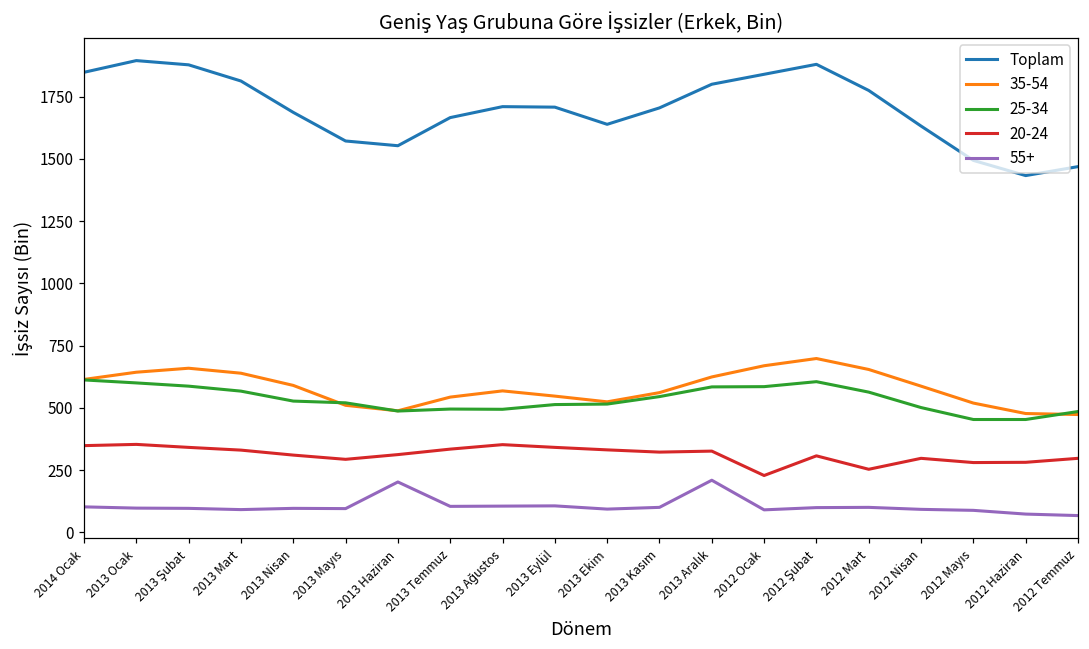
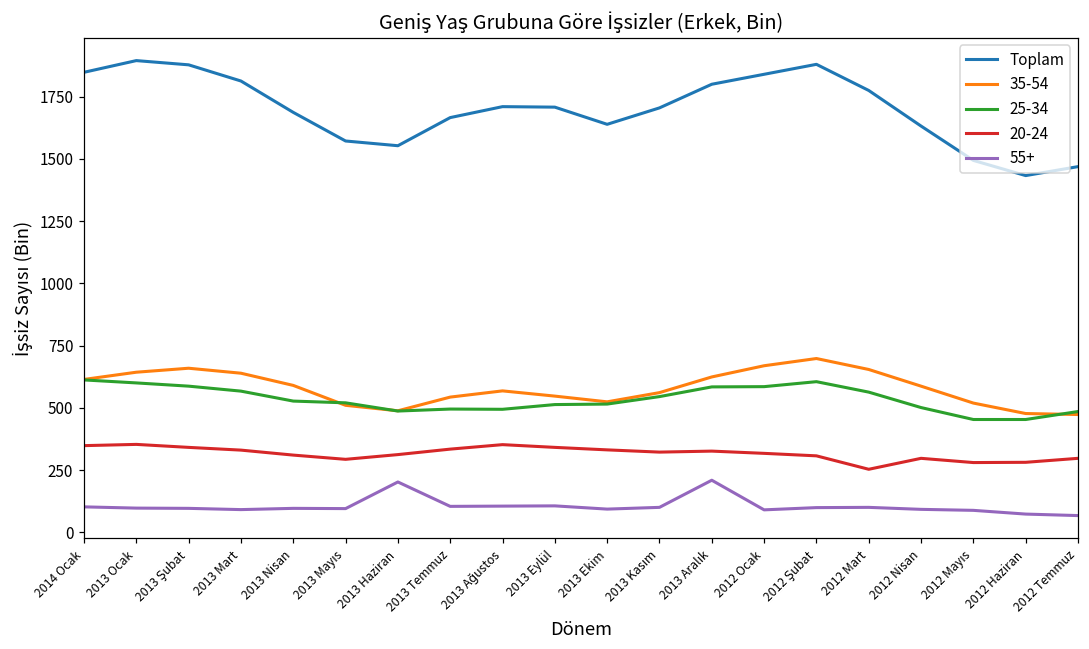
  {
    "Toplam": {
      "2014 Ocak": 1850,
      "2013 Ocak": 1900,
      "2013 Şubat": 1880,
      "2013 Mart": 1810,
      "2013 Nisan": 1690,
      "2013 Mayıs": 1570,
      "2013 Haziran": 1550,
      "2013 Temmuz": 1670,
      "2013 Ağustos": 1710,
      "2013 Eylül": 1710,
      "2013 Ekim": 1640,
      "2013 Kasım": 1710,
      "2013 Aralık": 1800,
      "2012 Ocak": 1840,
      "2012 Şubat": 1880,
      "2012 Mart": 1780,
      "2012 Nisan": 1630,
      "2012 Haziran": 1430,
      "2012 Temmuz": 1470
    },
    "35-54": {
      "2013 Ocak": 640,
      "2013 Şubat": 660,
      "2013 Mart": 640,
      "2013 Nisan": 590,
      "2013 Temmuz": 540,
      "2013 Ağustos": 570,
      "2013 Eylül": 550,
      "2013 Kasım": 560,
      "2013 Aralık": 620,
      "2012 Ocak": 670,
      "2012 Şubat": 700,
      "2012 Mart": 650,
      "2012 Nisan": 590,
      "2012 Mayıs": 520,
      "2012 Haziran": 480,
      "2012 Temmuz": 470
    },
    "25-34": {
      "2013 Ocak": 600,
      "2013 Şubat": 590,
      "2013 Mart": 570,
      "2013 Nisan": 530,
      "2013 Temmuz": 500,
      "2013 Ağustos": 490,
      "2013 Eylül": 510,
      "2013 Kasım": 550,
      "2013 Aralık": 580,
      "2012 Ocak": 590,
      "2012 Şubat": 610,
      "2012 Mart": 560,
      "2012 Nisan": 500,
      "2012 Mayıs": 450,
      "2012 Haziran": 450,
      "2012 Temmuz": 490
    },
    "20-24": {
      "2014 Ocak": 350,
      "2013 Ocak": 350,
      "2013 Şubat": 340,
      "2013 Mart": 330,
      "2013 Nisan": 310,
      "2013 Mayıs": 290,
      "2013 Haziran": 310,
      "2013 Temmuz": 330,
      "2013 Ağustos": 350,
      "2013 Eylül": 340,
      "2013 Ekim": 330,
      "2013 Kasım": 320,
      "2013 Aralık": 330,
-     "2012 Ocak": 230,
+     "2012 Ocak": 320,
      "2012 Şubat": 310,
      "2012 Mart": 250,
      "2012 Nisan": 300,
      "2012 Mayıs": 280,
      "2012 Haziran": 280,
      "2012 Temmuz": 300
    },
    "55+": {
      "2014 Ocak": 100,
      "2013 Ocak": 100,
      "2013 Şubat": 100,
      "2013 Mart": 90,
      "2013 Nisan": 100,
      "2013 Mayıs": 100,
      "2013 Haziran": 200,
      "2013 Temmuz": 100,
      "2013 Ağustos": 110,
      "2013 Eylül": 110,
      "2013 Ekim": 90,
      "2013 Kasım": 100,
      "2013 Aralık": 210,
      "2012 Ocak": 90,
      "2012 Şubat": 100,
      "2012 Mart": 100,
      "2012 Nisan": 90,
      "2012 Mayıs": 90,
      "2012 Haziran": 70,
      "2012 Temmuz": 70
    }
  }
